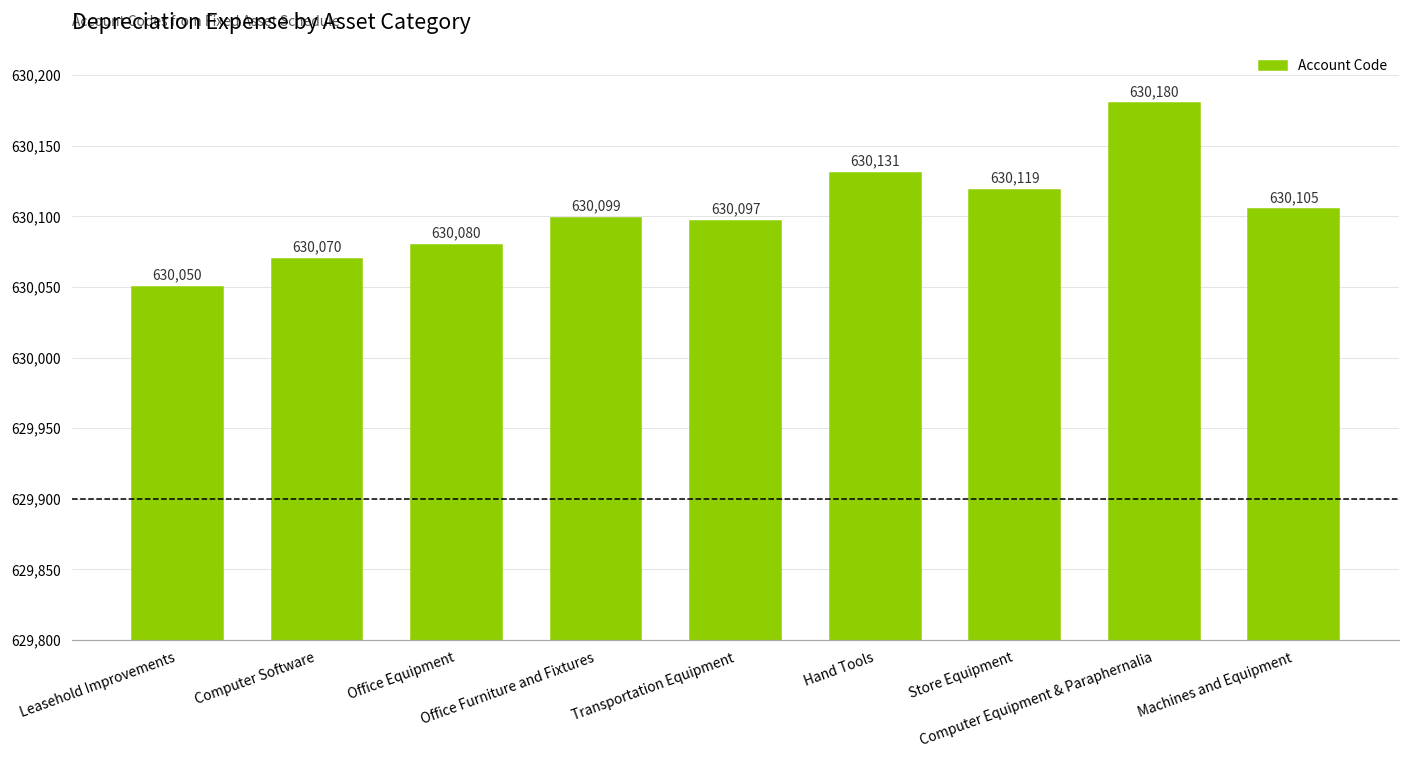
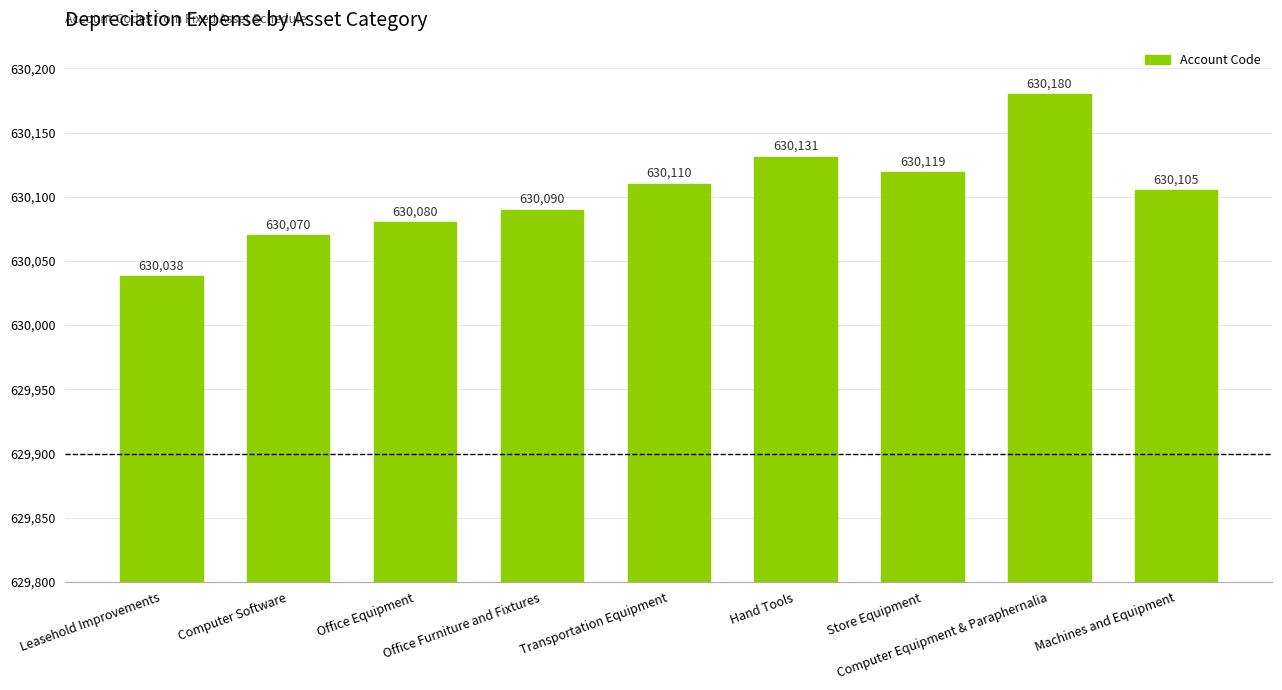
  {
-   "Leasehold Improvements": "630,050",
+   "Leasehold Improvements": "630,038",
    "Computer Software": "630,070",
    "Office Equipment": "630,080",
-   "Office Furniture and Fixtures": "630,099",
-   "Transportation Equipment": "630,097",
+   "Office Furniture and Fixtures": "630,090",
+   "Transportation Equipment": "630,110",
    "Hand Tools": "630,131",
    "Store Equipment": "630,119",
    "Computer Equipment & Paraphernalia": "630,180",
    "Machines and Equipment": "630,105"
  }
